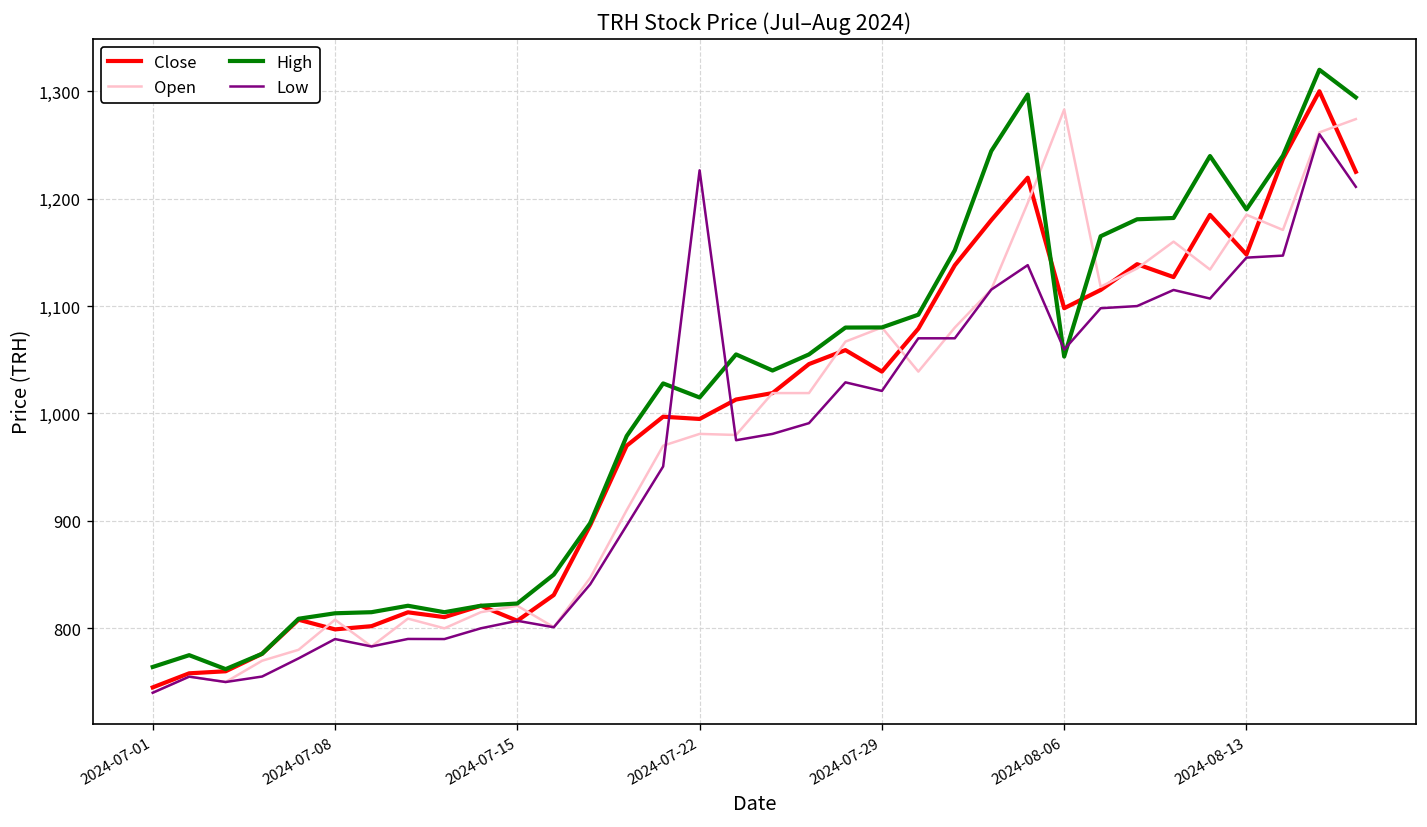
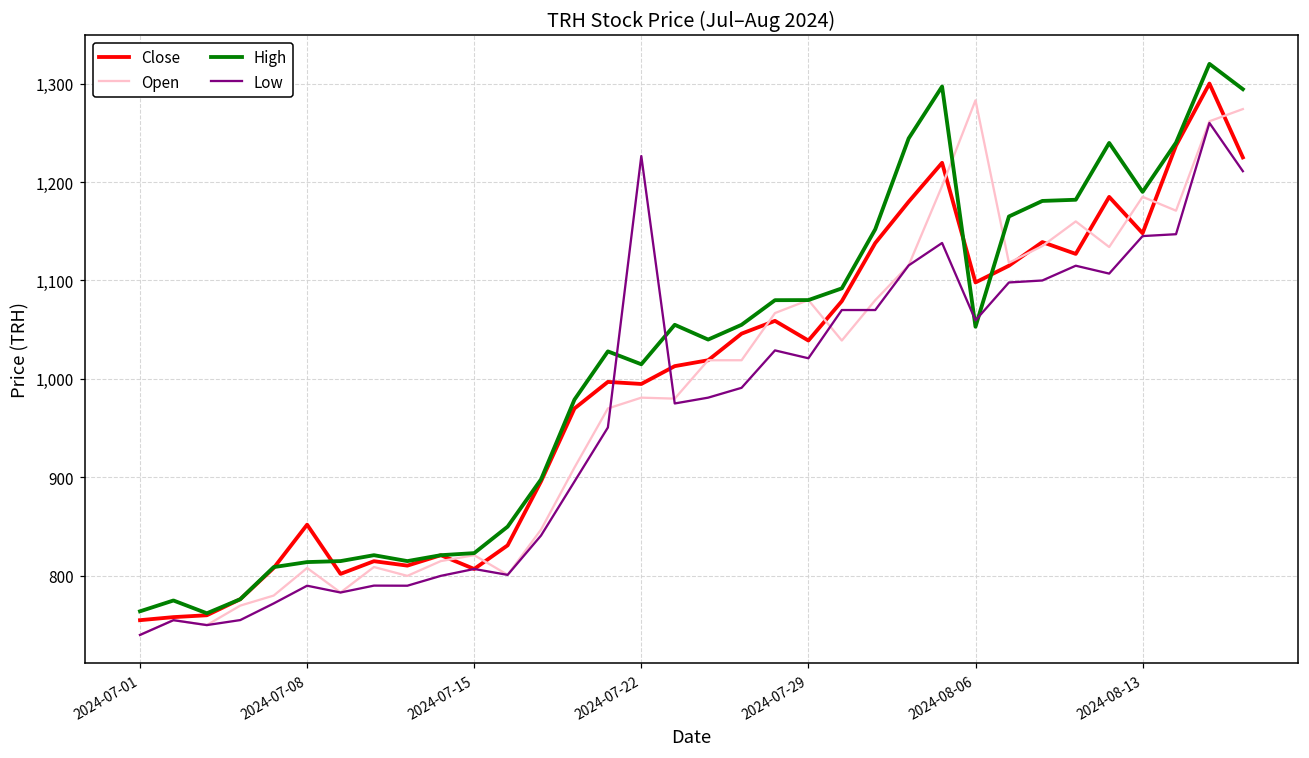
  {
    "Close": {
-     "2024-07-01": "750",
-     "2024-07-08": "800",
+     "2024-07-01": "760",
+     "2024-07-08": "850",
      "2024-07-22": "990",
      "2024-07-29": "1,040",
      "2024-08-06": "1,100",
      "2024-08-13": "1,150"
    },
    "Open": {
      "2024-07-08": "810",
      "2024-07-22": "980",
      "2024-08-06": "1,280",
      "2024-08-13": "1,190"
    },
    "High": {
      "2024-07-01": "760",
      "2024-07-08": "810",
      "2024-07-22": "1,010",
      "2024-08-06": "1,050",
      "2024-08-13": "1,190"
    },
    "Low": {
      "2024-07-08": "790",
      "2024-07-22": "1,230",
      "2024-07-29": "1,020",
      "2024-08-06": "1,060",
      "2024-08-13": "1,150"
    }
  }
